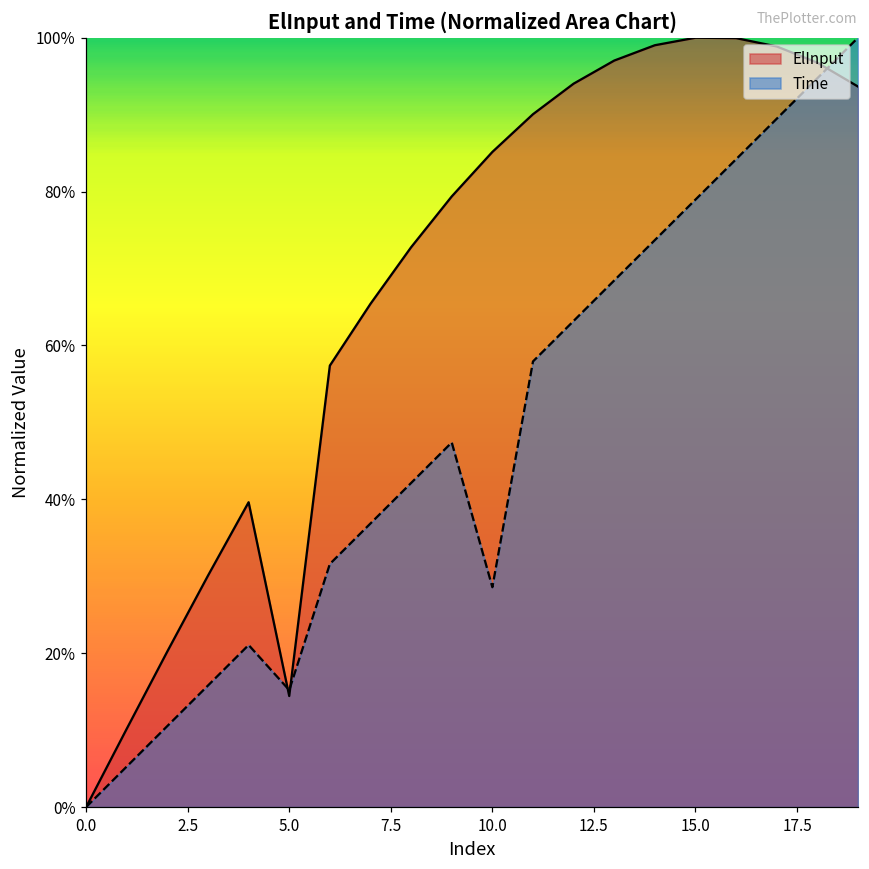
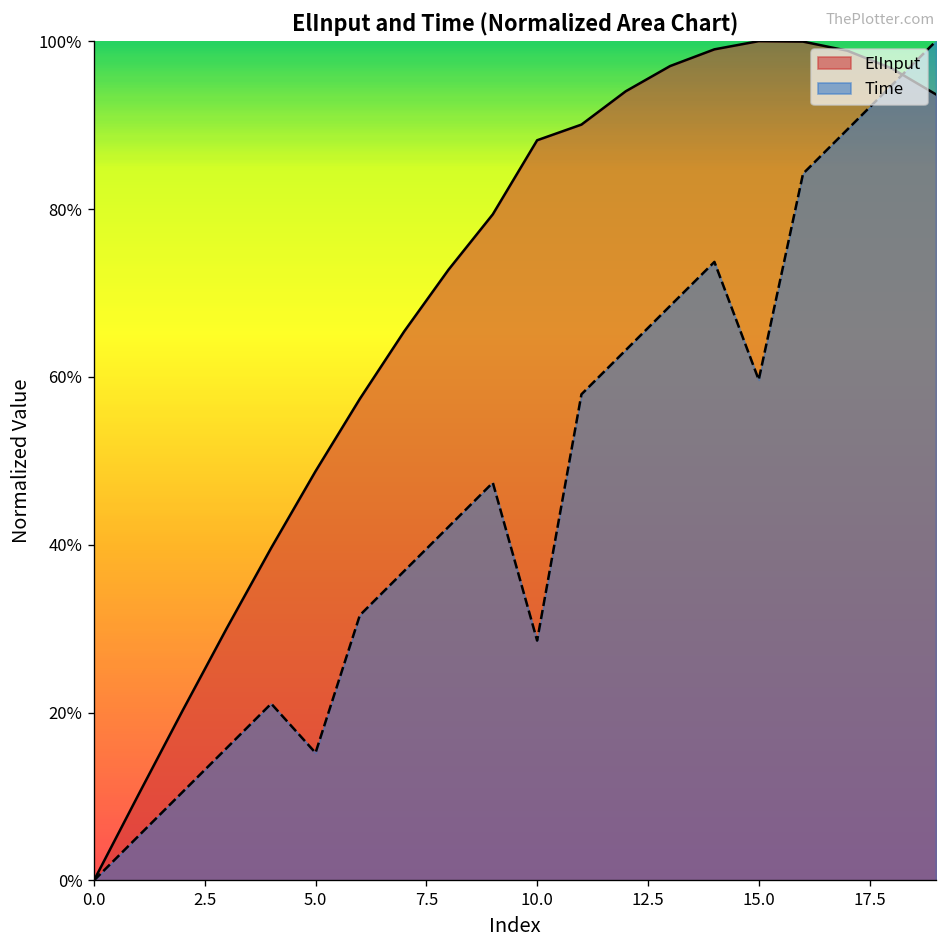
  {
    "ElInput": {
-     "5.0": "14%",
-     "10.0": "85%",
+     "5.0": "49%",
+     "10.0": "88%",
      "15.0": "100%"
    },
    "Time": {
      "5.0": "15%",
      "10.0": "29%",
-     "15.0": "79%"
+     "15.0": "60%"
    }
  }
